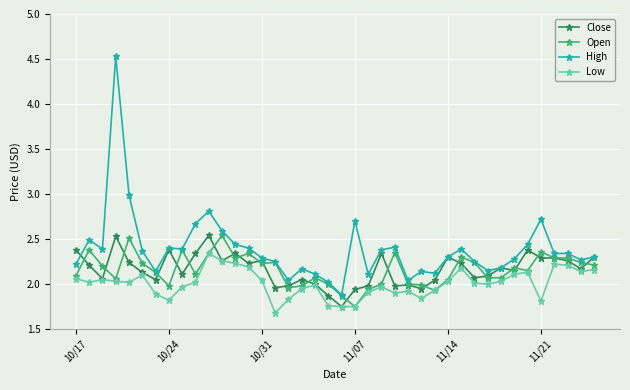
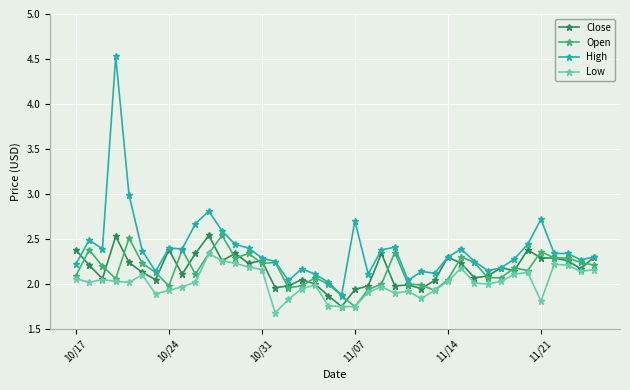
  {
    "High": {
      "10/17": 2.2,
      "10/31": 2.3,
      "11/07": 2.7,
      "11/21": 2.7
    },
    "Low": {
      "10/17": 2.1,
-     "10/24": 1.8,
-     "10/31": 2.0,
+     "10/24": 1.9,
+     "10/31": 2.2,
      "11/21": 1.8
    }
  }
